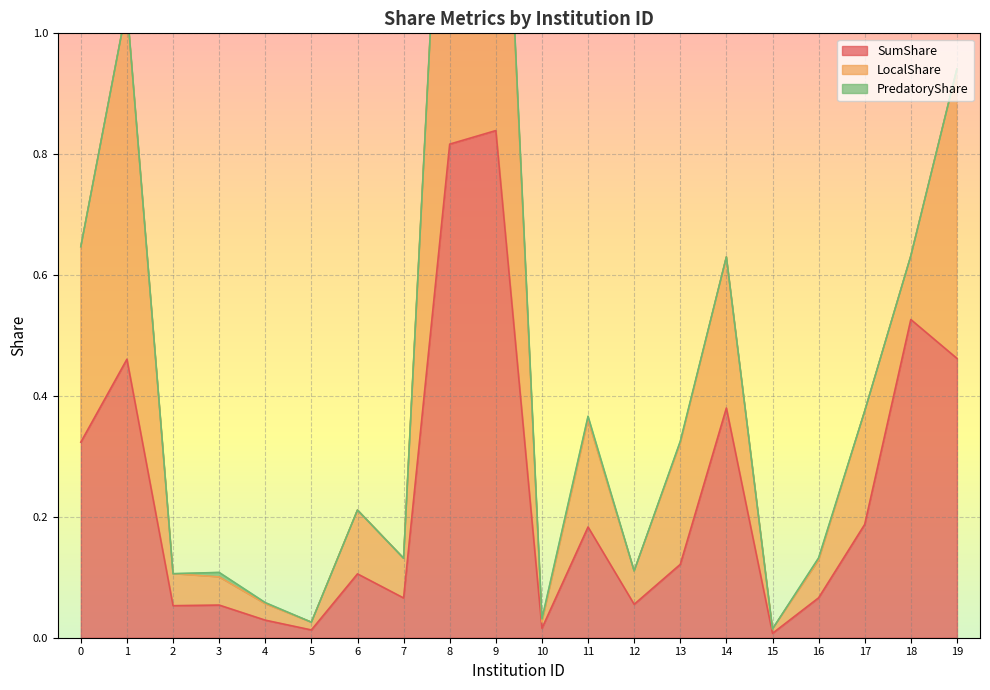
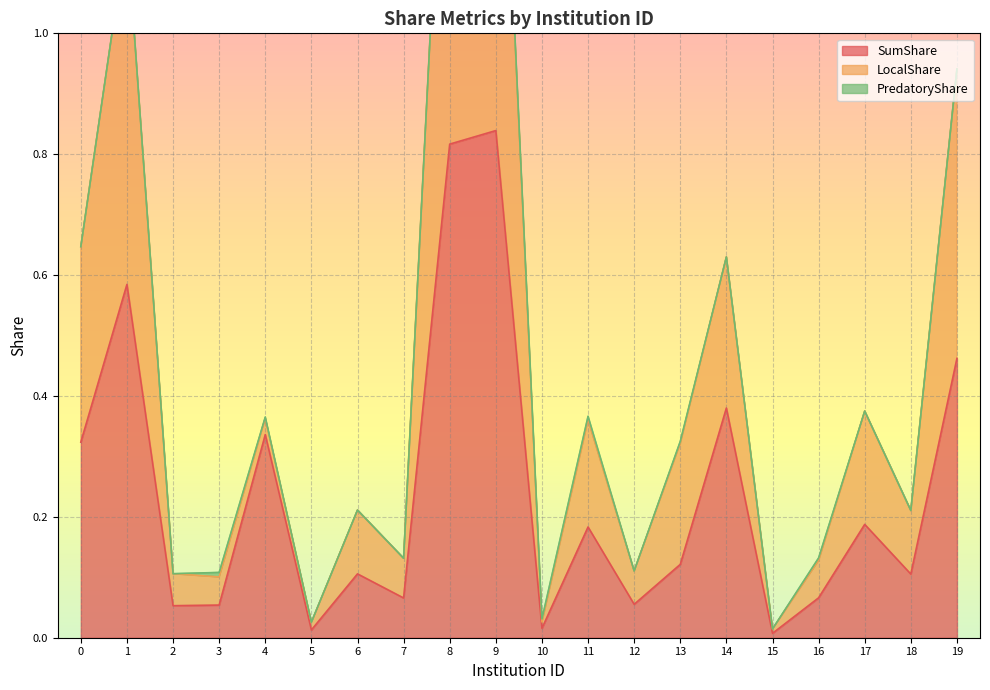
  {
    "SumShare": {
      "0": 0.32,
-     "1": 0.46,
+     "1": 0.58,
      "2": 0.05,
      "3": 0.05,
-     "4": 0.03,
+     "4": 0.34,
      "5": 0.01,
      "6": 0.11,
      "7": 0.07,
      "8": 0.82,
      "9": 0.84,
      "10": 0.02,
      "11": 0.18,
      "12": 0.06,
      "13": 0.12,
      "14": 0.38,
      "15": 0.01,
      "16": 0.07,
      "17": 0.19,
-     "18": 0.53,
+     "18": 0.11,
      "19": 0.46
    },
    "LocalShare": {
      "3": 0.05,
      "10": 0.01,
      "11": 0.18
    },
    "PredatoryShare": {
      "3": 0.01,
      "10": 0.00,
      "11": 0.01
    }
  }
